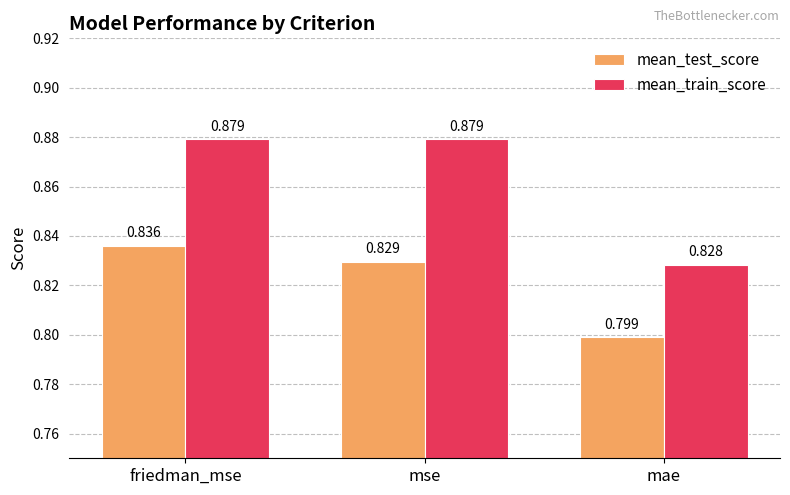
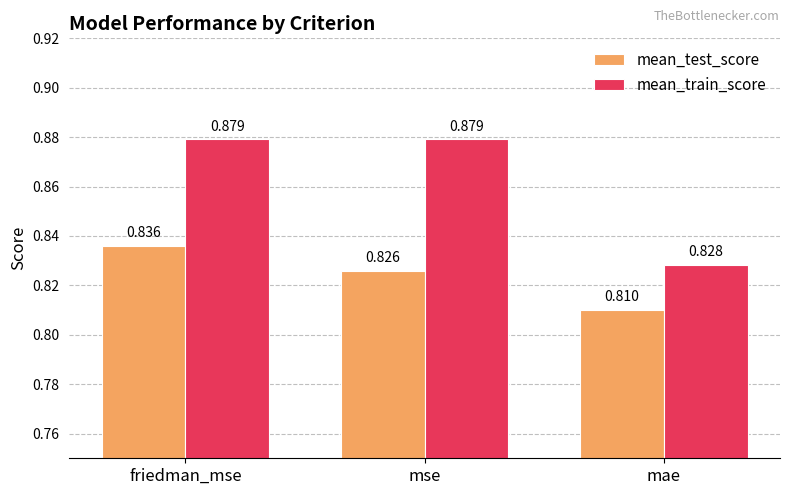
  {
    "mean_test_score": {
      "friedman_mse": 0.836,
-     "mse": 0.829,
-     "mae": 0.799
+     "mse": 0.826,
+     "mae": 0.810
    },
    "mean_train_score": {
      "friedman_mse": 0.879,
      "mse": 0.879,
      "mae": 0.828
    }
  }
